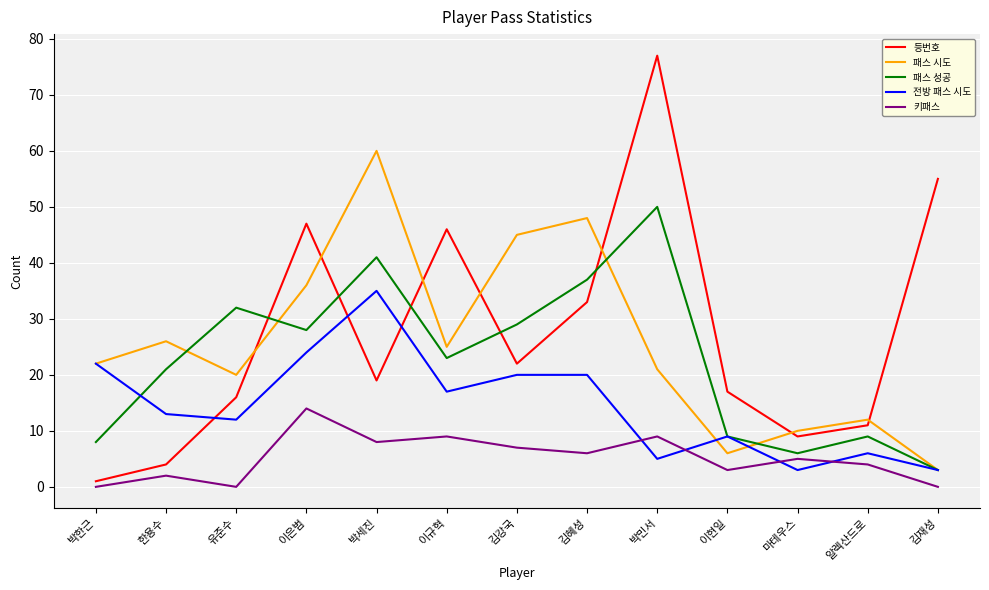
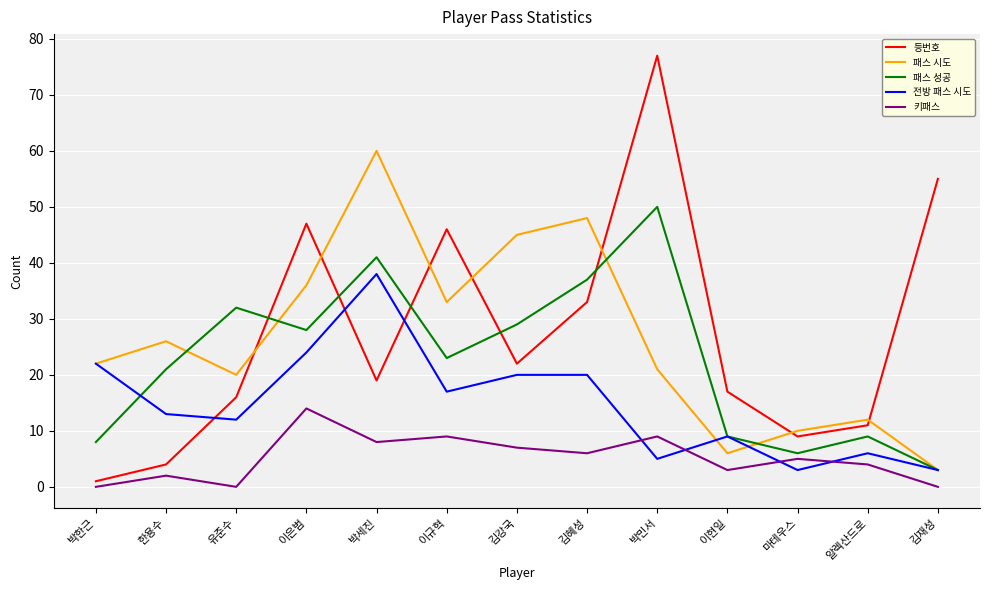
  {
    "등번호": {
      "박한근": 1,
      "한용수": 4,
      "유준수": 16,
      "이은범": 47,
      "박세진": 19,
      "이규혁": 46,
      "김강국": 22,
      "김혜성": 33,
      "박민서": 77,
      "이현일": 17,
      "마테우스": 9,
      "알렉산드로": 11,
      "김재성": 55
    },
    "패스 시도": {
      "한용수": 26,
      "유준수": 20,
      "이은범": 36,
      "박세진": 60,
-     "이규혁": 25,
+     "이규혁": 33,
      "김강국": 45,
      "김혜성": 48,
      "박민서": 21,
      "이현일": 6,
      "마테우스": 10,
      "알렉산드로": 12
    },
    "패스 성공": {
      "박한근": 8,
      "한용수": 21,
      "유준수": 32,
      "이은범": 28,
      "박세진": 41,
      "이규혁": 23,
      "김강국": 29,
      "김혜성": 37,
      "박민서": 50,
      "마테우스": 6,
      "알렉산드로": 9
    },
    "전방 패스 시도": {
      "한용수": 13,
      "유준수": 12,
      "이은범": 24,
-     "박세진": 35,
+     "박세진": 38,
      "이규혁": 17,
      "김강국": 20,
      "김혜성": 20,
      "박민서": 5,
      "마테우스": 3,
      "알렉산드로": 6
    },
    "키패스": {
      "박한근": 0,
      "한용수": 2,
      "유준수": 0,
      "이은범": 14,
      "박세진": 8,
      "이규혁": 9,
      "김강국": 7,
      "김혜성": 6,
      "박민서": 9,
      "이현일": 3,
      "마테우스": 5,
      "알렉산드로": 4,
      "김재성": 0
    }
  }
